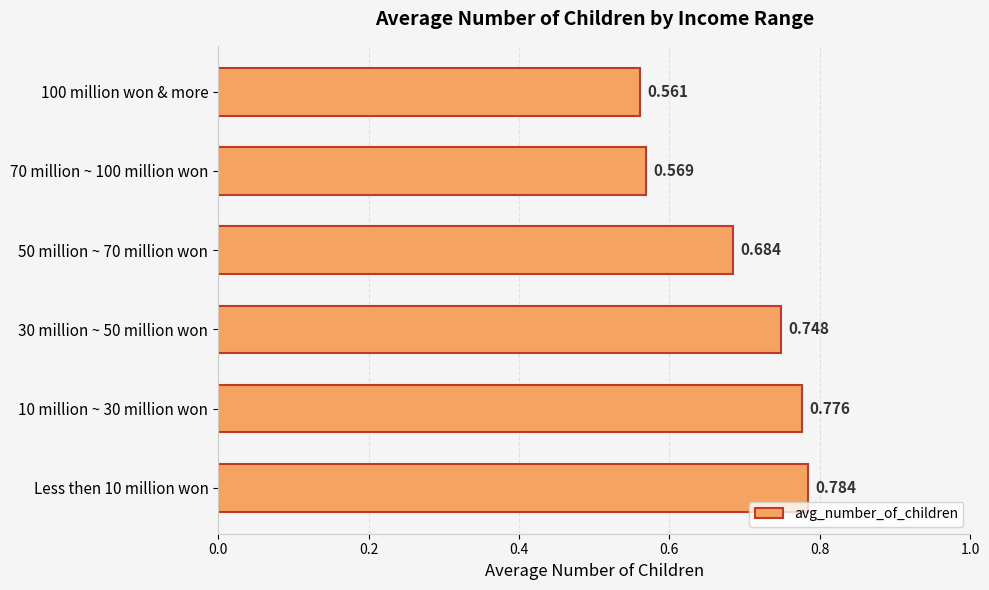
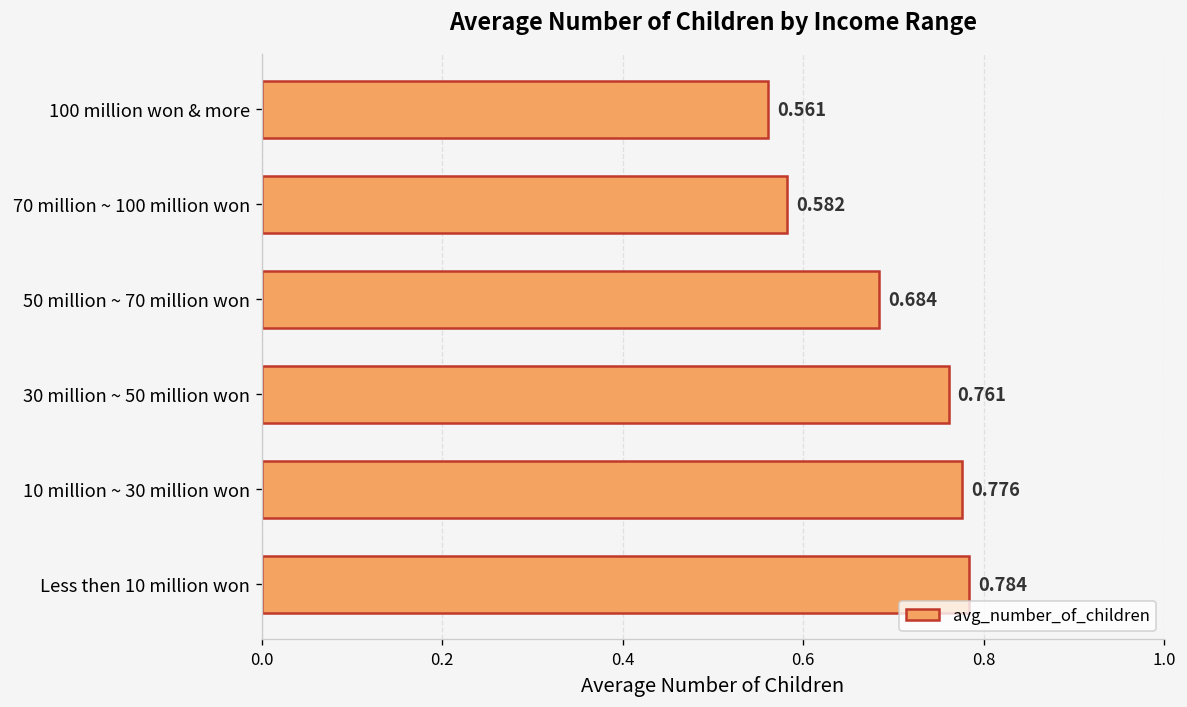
  {
    "100 million won & more": 0.561,
-   "70 million ~ 100 million won": 0.569,
+   "70 million ~ 100 million won": 0.582,
    "50 million ~ 70 million won": 0.684,
-   "30 million ~ 50 million won": 0.748,
+   "30 million ~ 50 million won": 0.761,
    "10 million ~ 30 million won": 0.776,
    "Less then 10 million won": 0.784
  }
